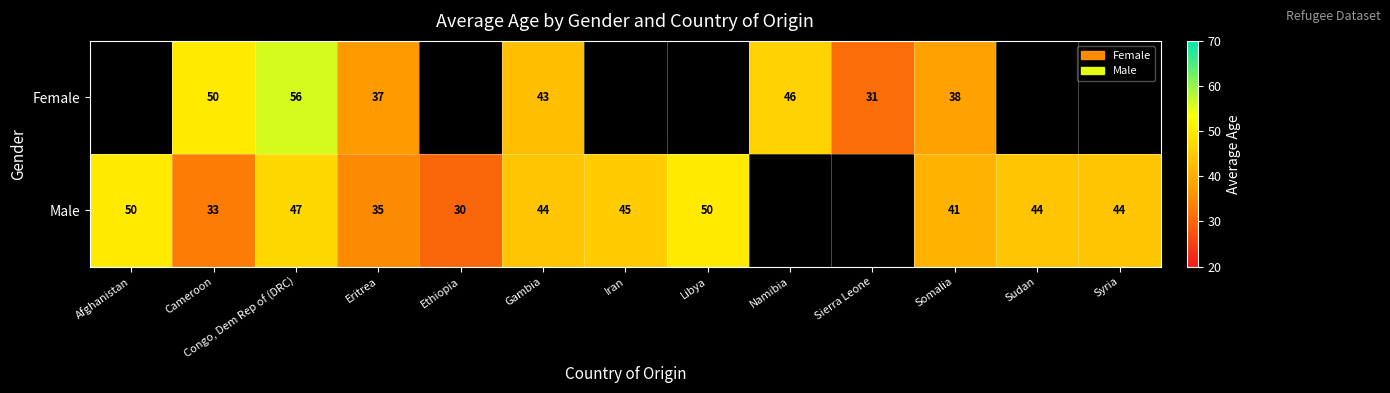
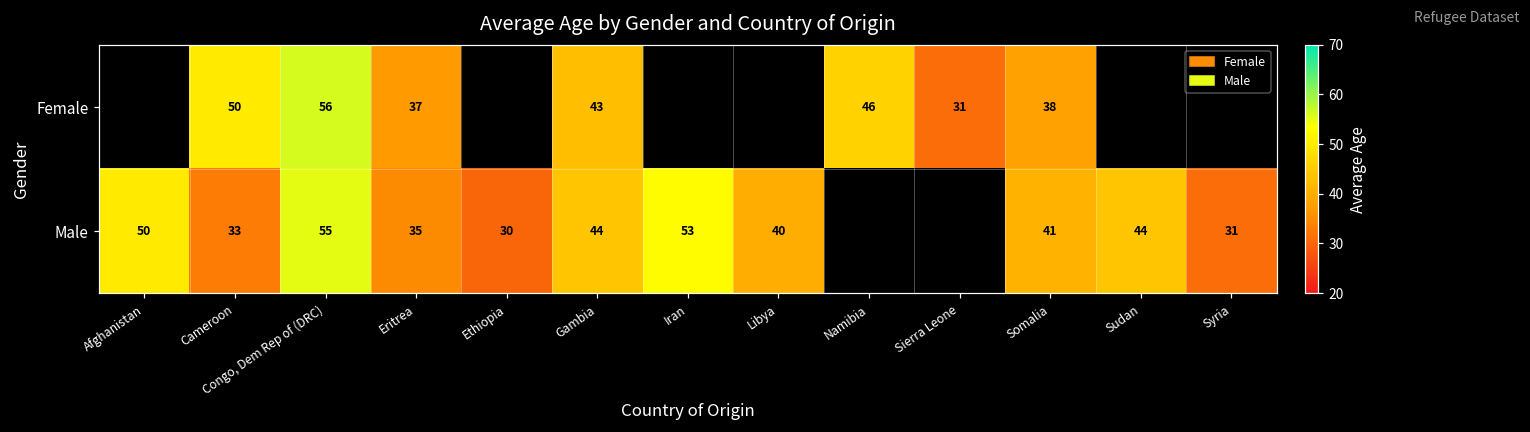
  {
    "Female": {
      "Cameroon": 50,
      "Congo, Dem Rep of (DRC)": 56,
      "Eritrea": 37,
      "Gambia": 43,
      "Namibia": 46,
      "Sierra Leone": 31,
      "Somalia": 38
    },
    "Male": {
      "Afghanistan": 50,
      "Cameroon": 33,
-     "Congo, Dem Rep of (DRC)": 47,
+     "Congo, Dem Rep of (DRC)": 55,
      "Eritrea": 35,
      "Ethiopia": 30,
      "Gambia": 44,
-     "Iran": 45,
-     "Libya": 50,
+     "Iran": 53,
+     "Libya": 40,
      "Somalia": 41,
      "Sudan": 44,
-     "Syria": 44
+     "Syria": 31
    }
  }
